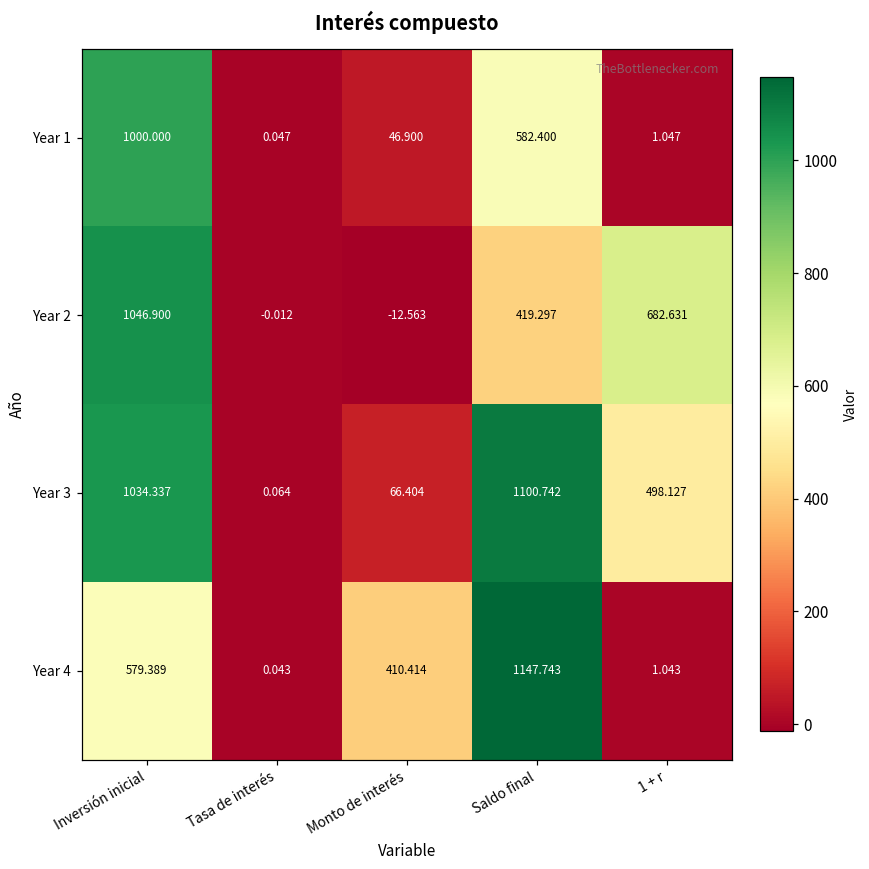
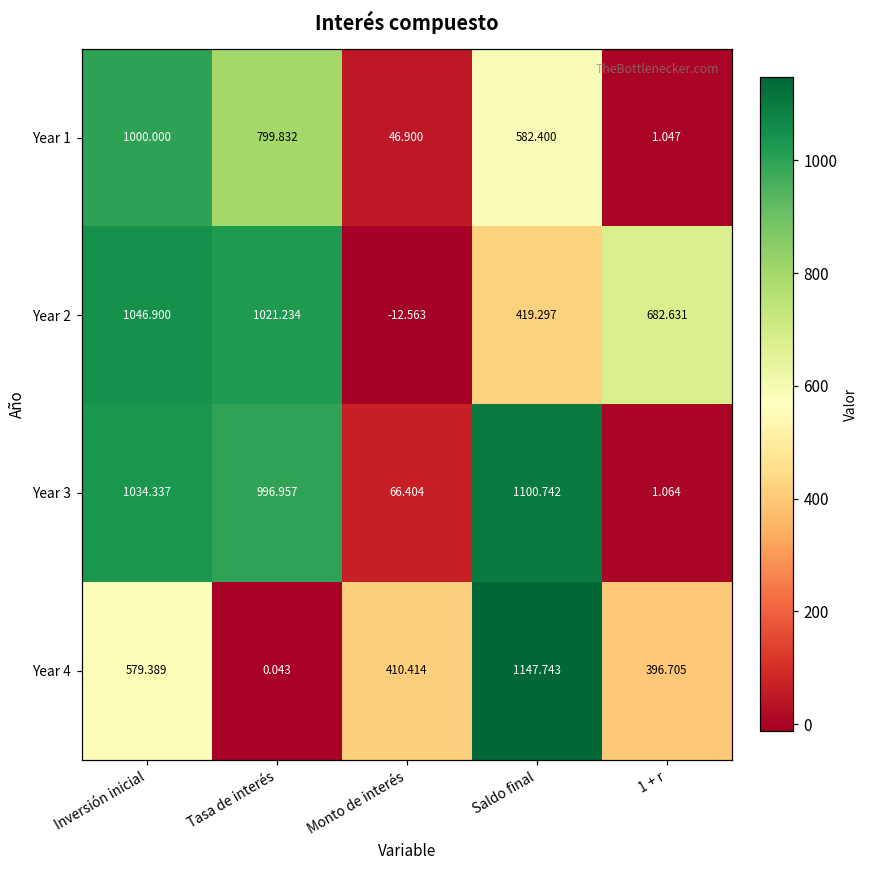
  {
    "Year 1": {
      "Inversión inicial": 1000.000,
-     "Tasa de interés": 0.047,
+     "Tasa de interés": 799.832,
      "Monto de interés": 46.900,
      "Saldo final": 582.400
    },
    "Year 2": {
      "Inversión inicial": 1046.900,
-     "Tasa de interés": -0.012,
+     "Tasa de interés": 1021.234,
      "Monto de interés": -12.563,
      "Saldo final": 419.297,
      "1 + r": 682.631
    },
    "Year 3": {
      "Inversión inicial": 1034.337,
-     "Tasa de interés": 0.064,
+     "Tasa de interés": 996.957,
      "Monto de interés": 66.404,
      "Saldo final": 1100.742,
-     "1 + r": 498.127
+     "1 + r": 1.064
    },
    "Year 4": {
      "Inversión inicial": 579.389,
      "Tasa de interés": 0.043,
      "Monto de interés": 410.414,
      "Saldo final": 1147.743,
-     "1 + r": 1.043
+     "1 + r": 396.705
    }
  }
